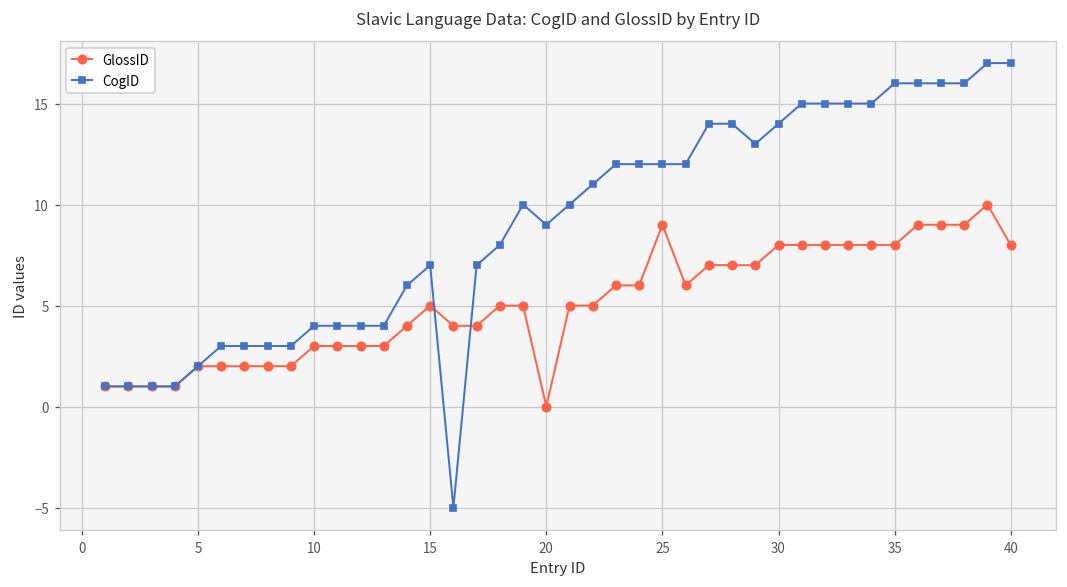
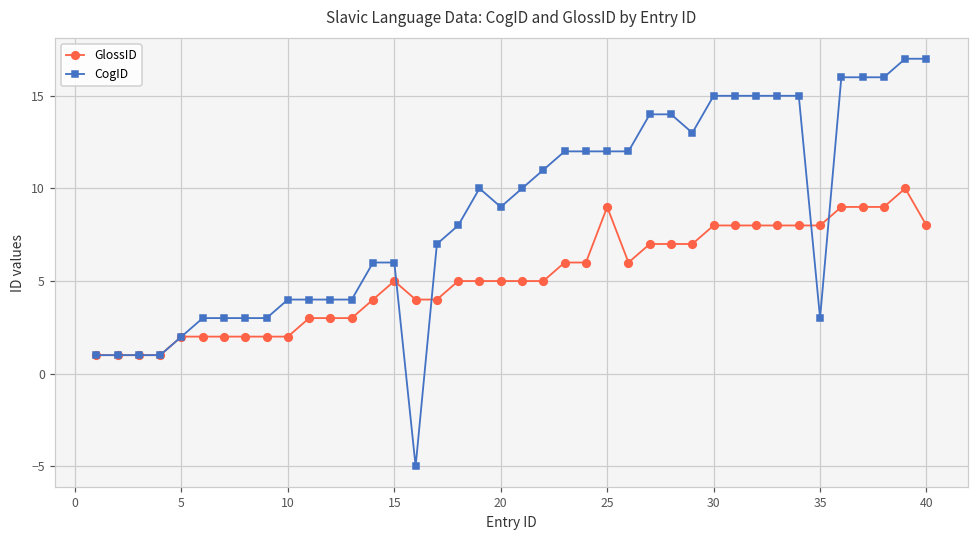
  {
    "GlossID": {
-     "10": 3,
+     "10": 2,
      "15": 5,
-     "20": 0,
+     "20": 5,
      "25": 9,
      "30": 8,
      "35": 8,
      "40": 8
    },
    "CogID": {
      "10": 4,
-     "15": 7,
+     "15": 6,
      "20": 9,
      "25": 12,
-     "30": 14,
-     "35": 16,
+     "30": 15,
+     "35": 3,
      "40": 17
    }
  }
